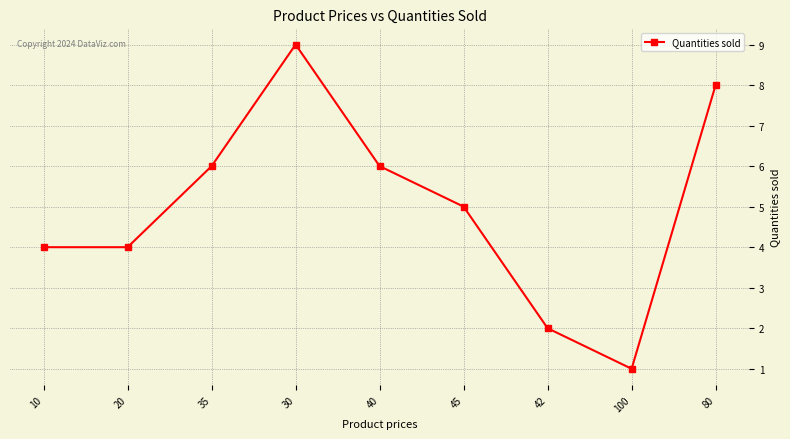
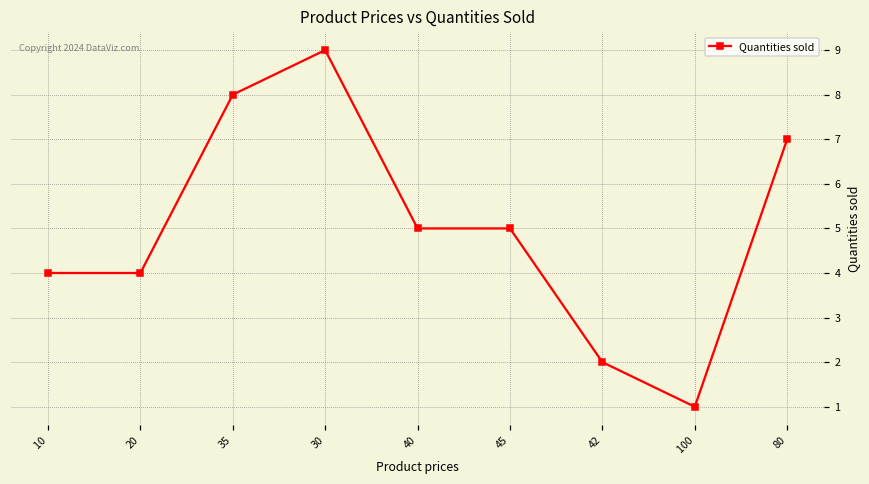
  {
    "10": 4,
    "20": 4,
-   "35": 6,
+   "35": 8,
    "30": 9,
-   "40": 6,
+   "40": 5,
    "45": 5,
    "42": 2,
    "100": 1,
-   "80": 8
+   "80": 7
  }
